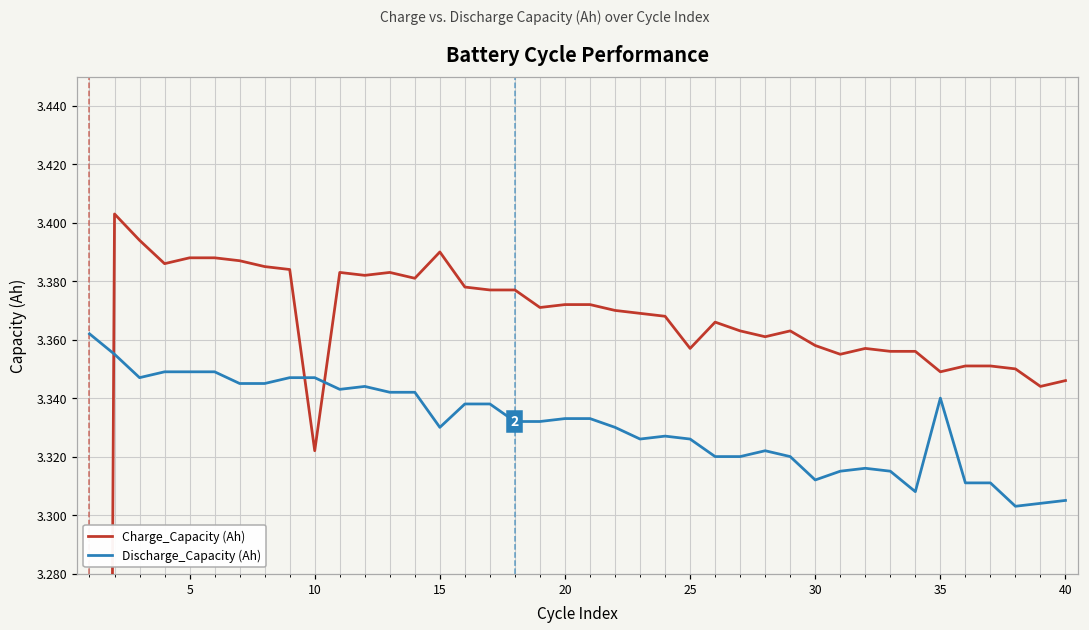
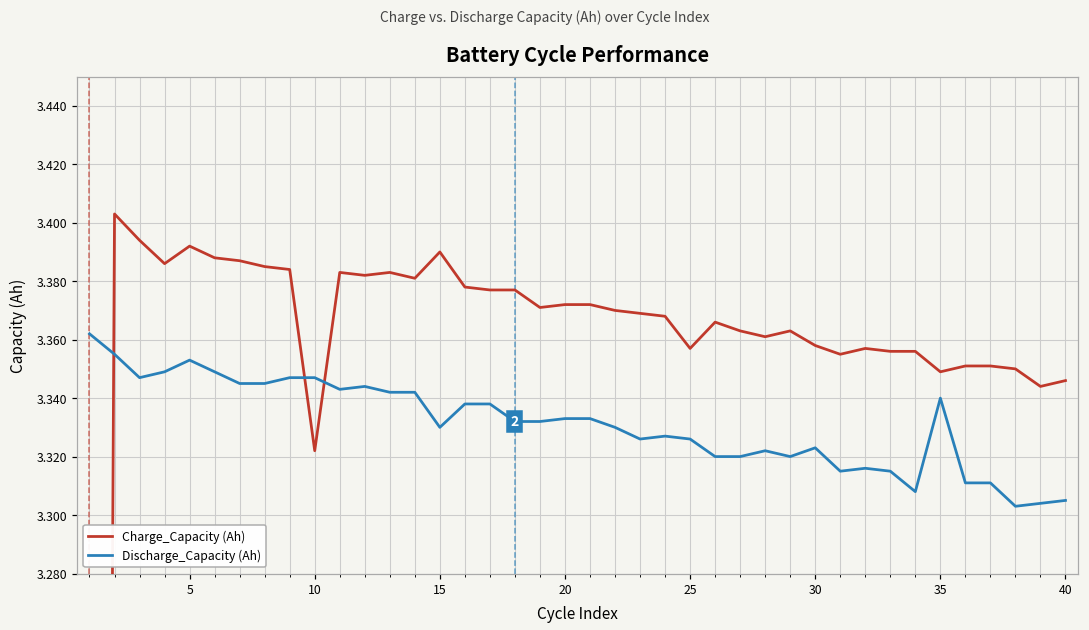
  {
    "Charge_Capacity (Ah)": {
-     "5": 3.388,
+     "5": 3.392,
      "10": 3.322,
      "15": 3.390,
      "20": 3.372,
      "25": 3.357,
      "30": 3.358,
      "35": 3.349,
      "40": 3.346
    },
    "Discharge_Capacity (Ah)": {
-     "5": 3.349,
+     "5": 3.353,
      "10": 3.347,
      "15": 3.330,
      "20": 3.333,
      "25": 3.326,
-     "30": 3.312,
+     "30": 3.323,
      "35": 3.340,
      "40": 3.305
    }
  }
